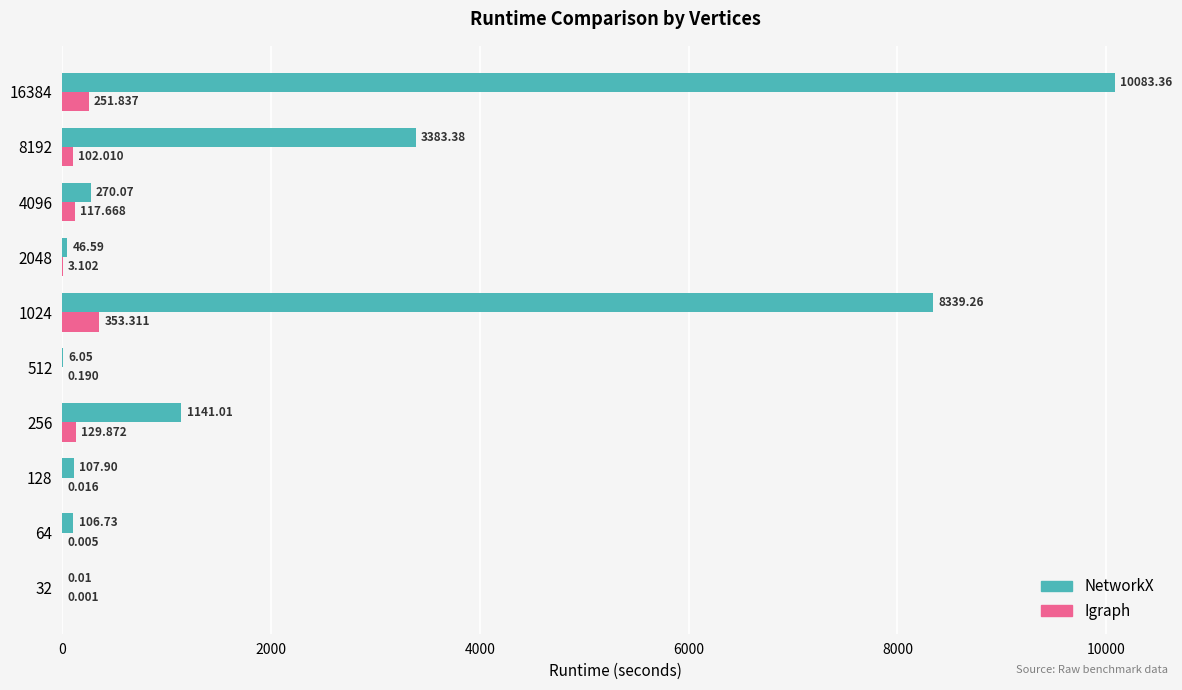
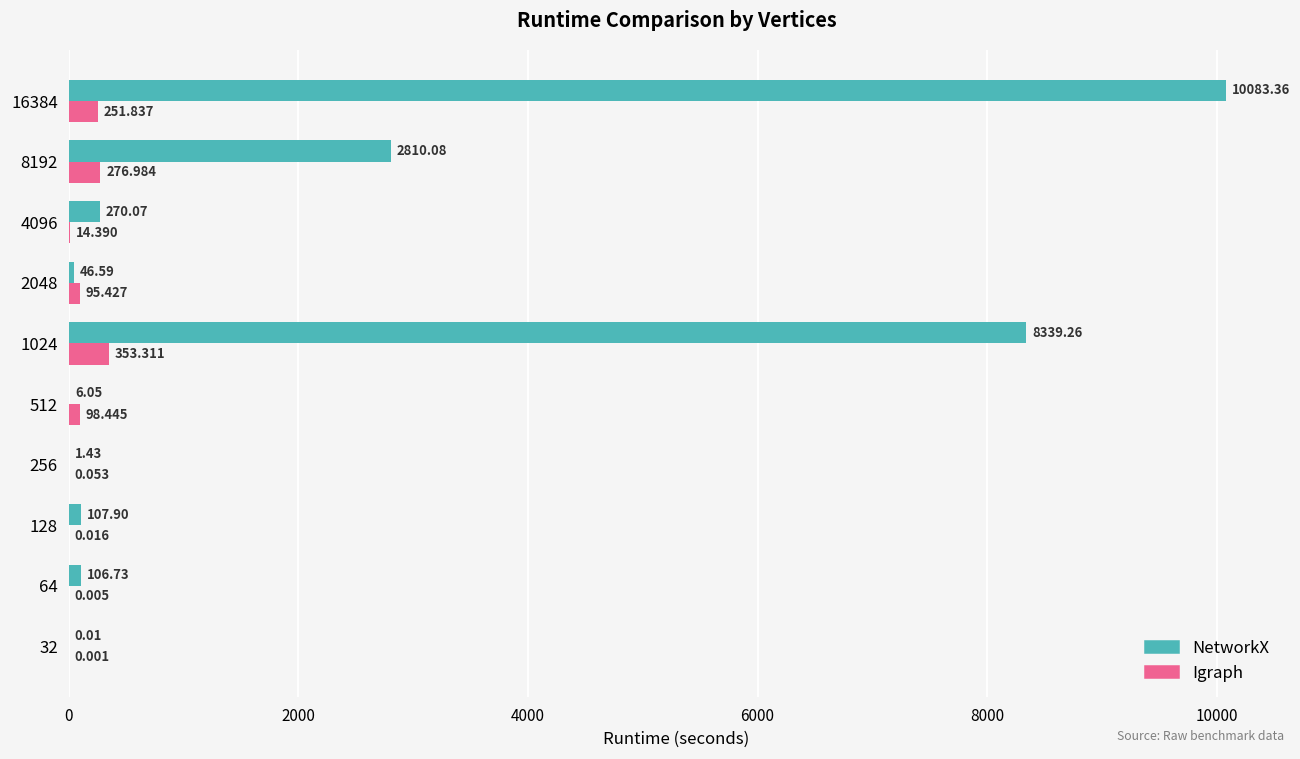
  {
    "NetworkX": {
      "16384": 10083.36,
-     "8192": 3383.38,
+     "8192": 2810.08,
      "4096": 270.07,
      "2048": 46.59,
      "1024": 8339.26,
      "512": 6.05,
-     "256": 1141.01,
+     "256": 1.43,
      "128": 107.90,
      "64": 106.73,
      "32": 0.01
    },
    "Igraph": {
      "16384": 251.837,
-     "8192": 102.010,
-     "4096": 117.668,
-     "2048": 3.102,
+     "8192": 276.984,
+     "4096": 14.390,
+     "2048": 95.427,
      "1024": 353.311,
-     "512": 0.190,
-     "256": 129.872,
+     "512": 98.445,
+     "256": 0.053,
      "128": 0.016,
      "64": 0.005,
      "32": 0.001
    }
  }
